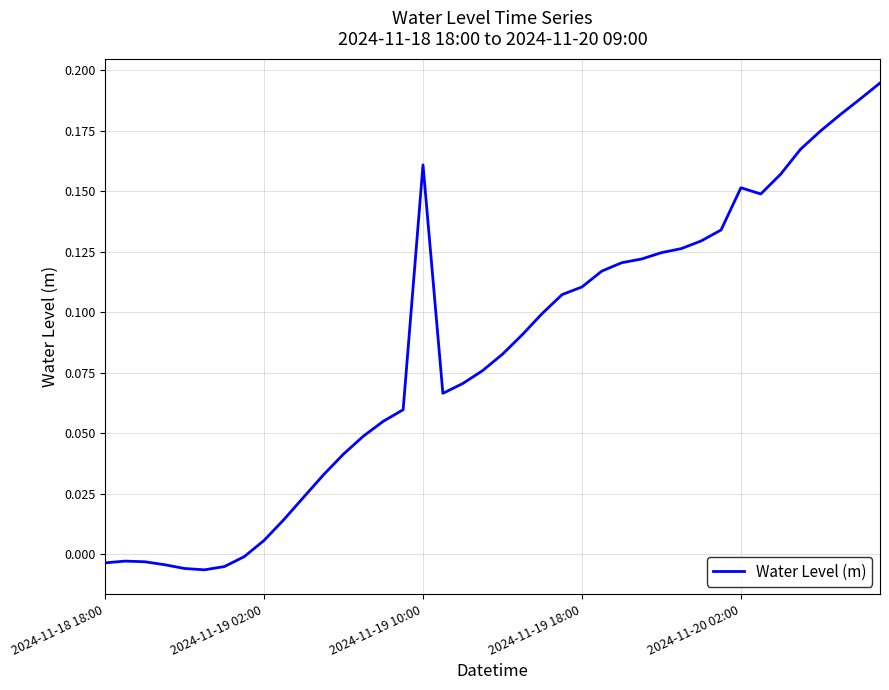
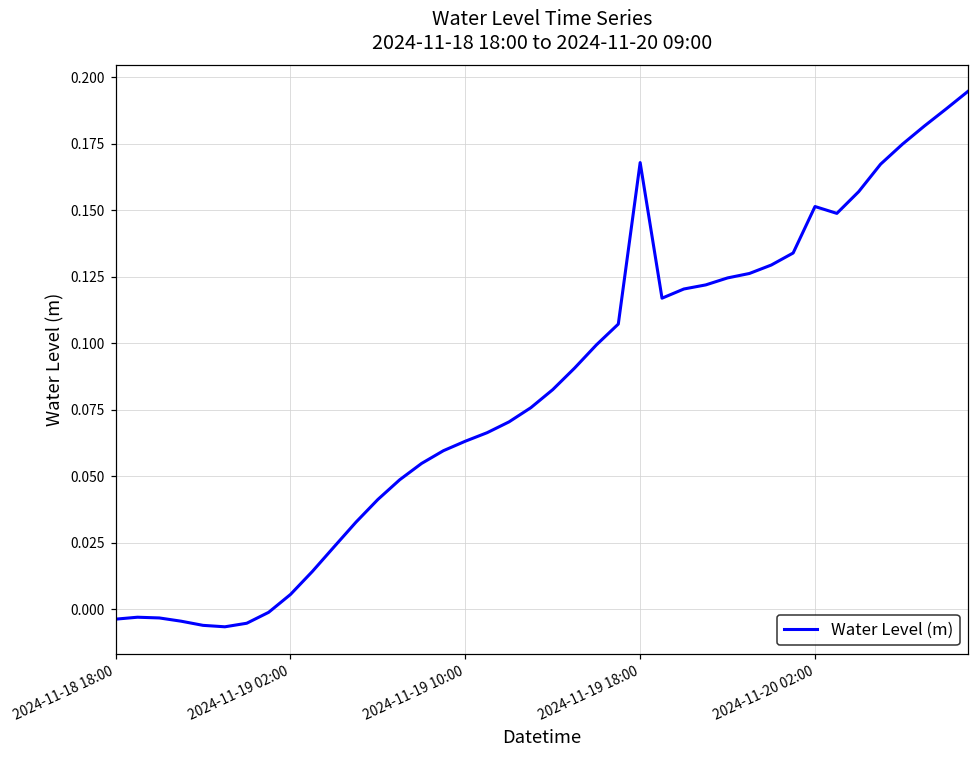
  {
    "2024-11-18 18:00": -0.004,
    "2024-11-19 02:00": 0.006,
-   "2024-11-19 10:00": 0.161,
-   "2024-11-19 18:00": 0.110,
+   "2024-11-19 10:00": 0.063,
+   "2024-11-19 18:00": 0.168,
    "2024-11-20 02:00": 0.151
  }
